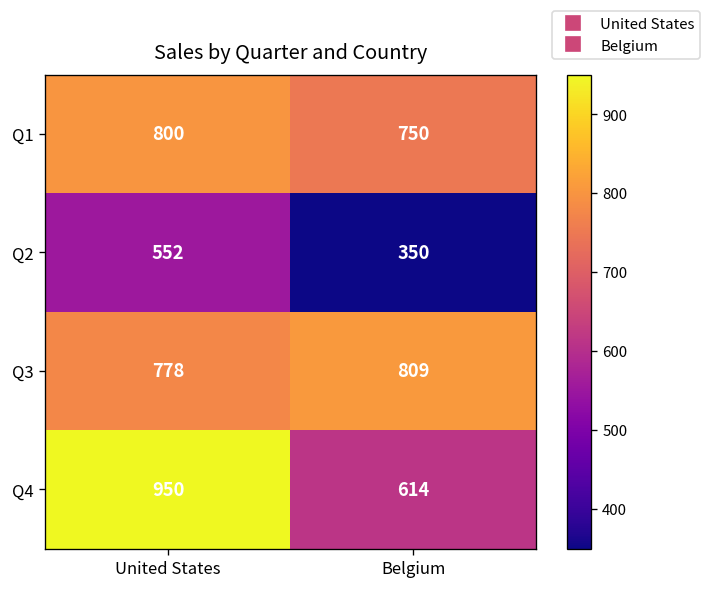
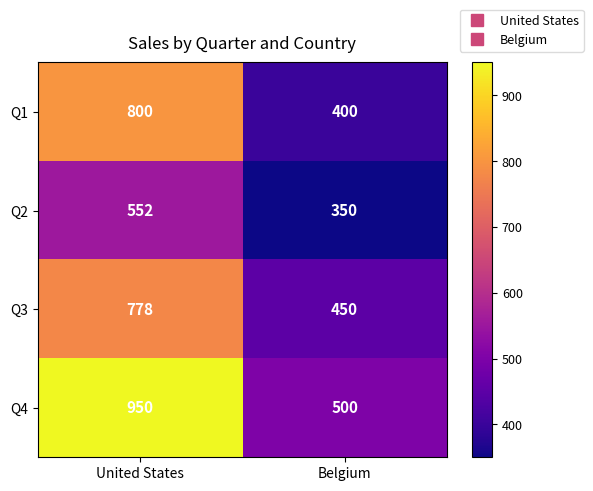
  {
    "Q1": {
      "United States": 800,
-     "Belgium": 750
+     "Belgium": 400
    },
    "Q2": {
      "United States": 552,
      "Belgium": 350
    },
    "Q3": {
      "United States": 778,
-     "Belgium": 809
+     "Belgium": 450
    },
    "Q4": {
      "United States": 950,
-     "Belgium": 614
+     "Belgium": 500
    }
  }
